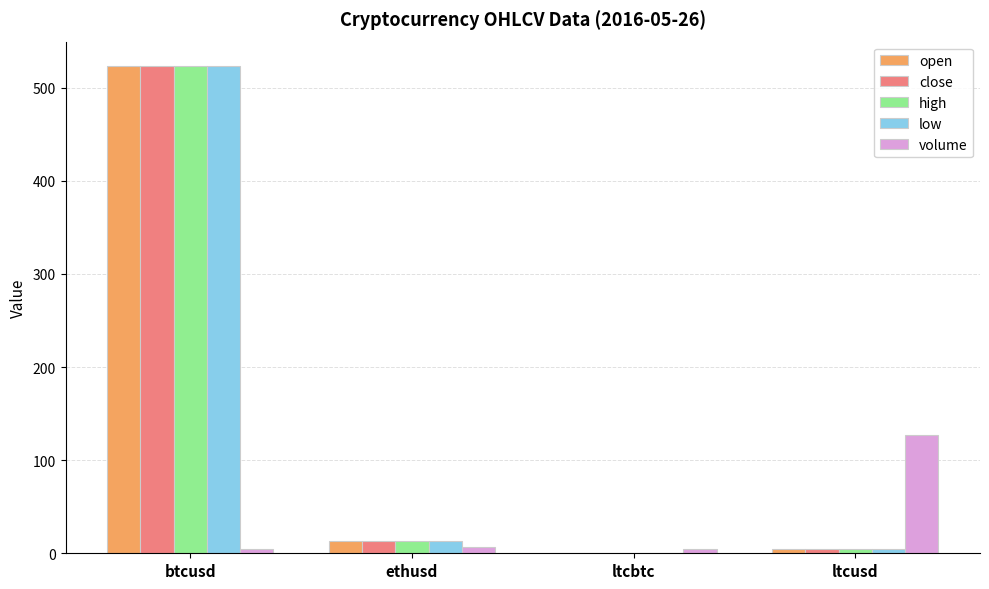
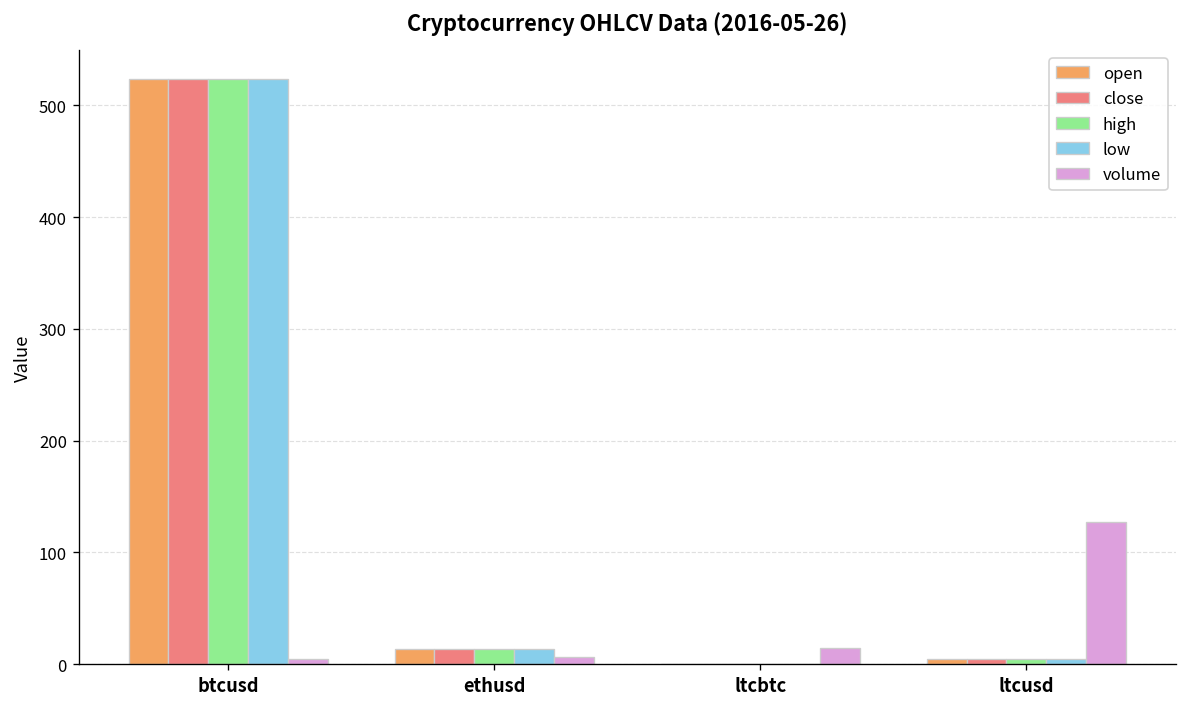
  {
    "high": {
      "btcusd": 520,
      "ethusd": 10,
      "ltcusd": 0
    },
    "low": {
      "btcusd": 520,
      "ethusd": 10,
      "ltcusd": 0
    },
    "volume": {
      "btcusd": 0,
      "ethusd": 10,
-     "ltcbtc": 0,
+     "ltcbtc": 10,
      "ltcusd": 130
    }
  }
